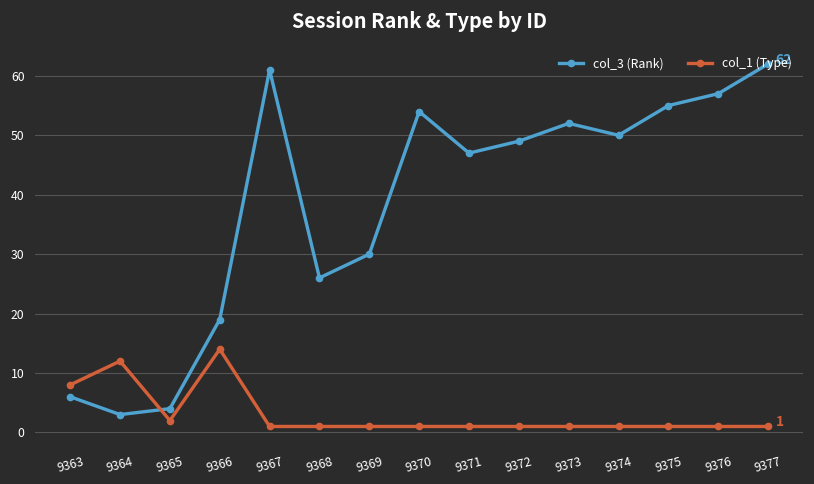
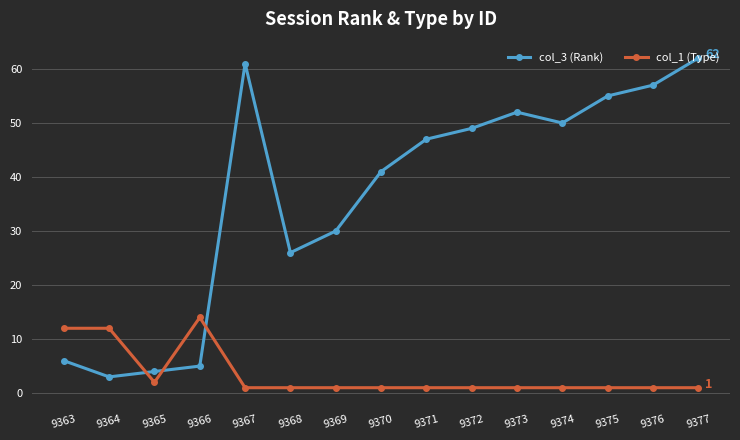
  {
    "col_3 (Rank)": {
      "9363": 6,
      "9364": 3,
      "9365": 4,
-     "9366": 19,
+     "9366": 5,
      "9367": 61,
      "9368": 26,
      "9369": 30,
-     "9370": 54,
+     "9370": 41,
      "9371": 47,
      "9372": 49,
      "9373": 52,
      "9374": 50,
      "9375": 55,
      "9376": 57
    },
    "col_1 (Type)": {
-     "9363": 8,
+     "9363": 12,
      "9364": 12,
      "9365": 2,
      "9366": 14,
      "9367": 1,
      "9368": 1,
      "9369": 1,
      "9370": 1,
      "9371": 1,
      "9372": 1,
      "9373": 1,
      "9374": 1,
      "9375": 1,
      "9376": 1
    }
  }
